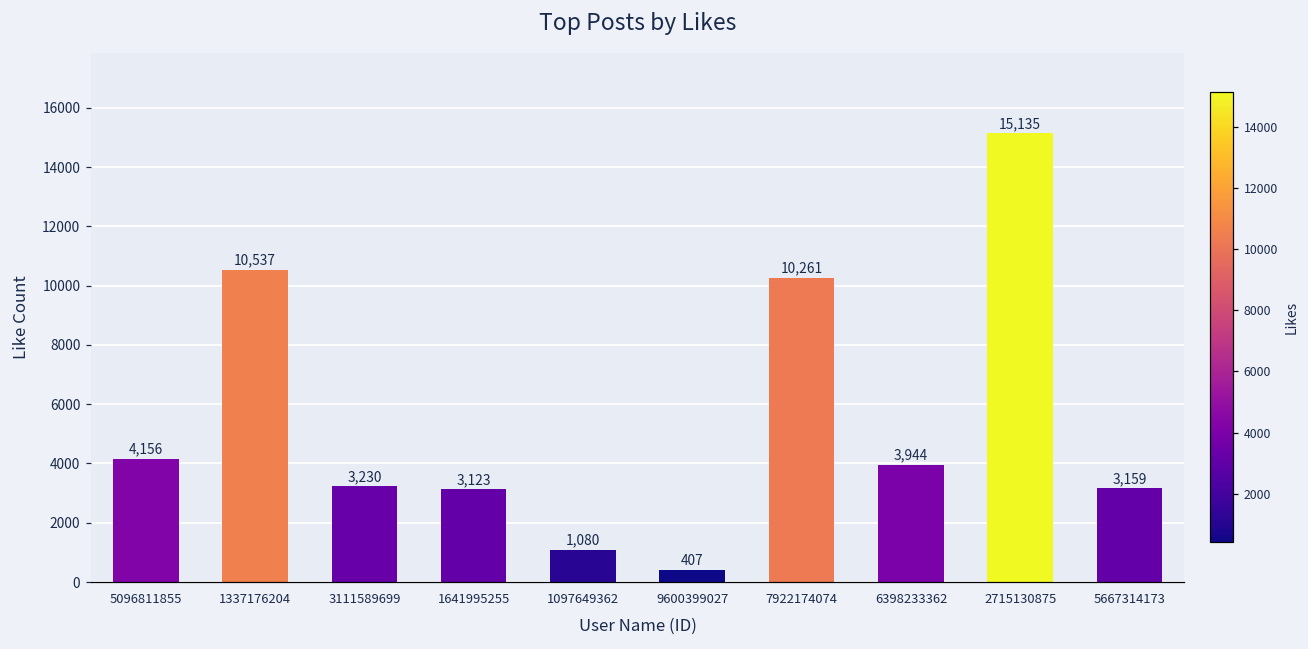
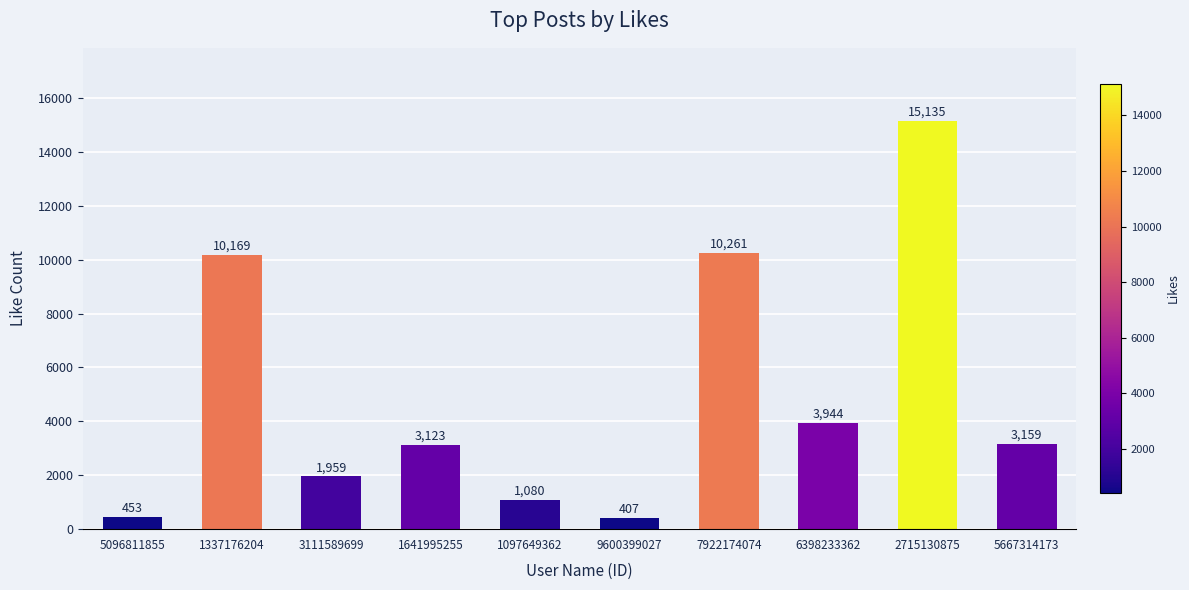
  {
-   "5096811855": "4,156",
-   "1337176204": "10,537",
-   "3111589699": "3,230",
+   "5096811855": "453",
+   "1337176204": "10,169",
+   "3111589699": "1,959",
    "1641995255": "3,123",
    "1097649362": "1,080",
    "9600399027": "407",
    "7922174074": "10,261",
    "6398233362": "3,944",
    "2715130875": "15,135",
    "5667314173": "3,159"
  }
